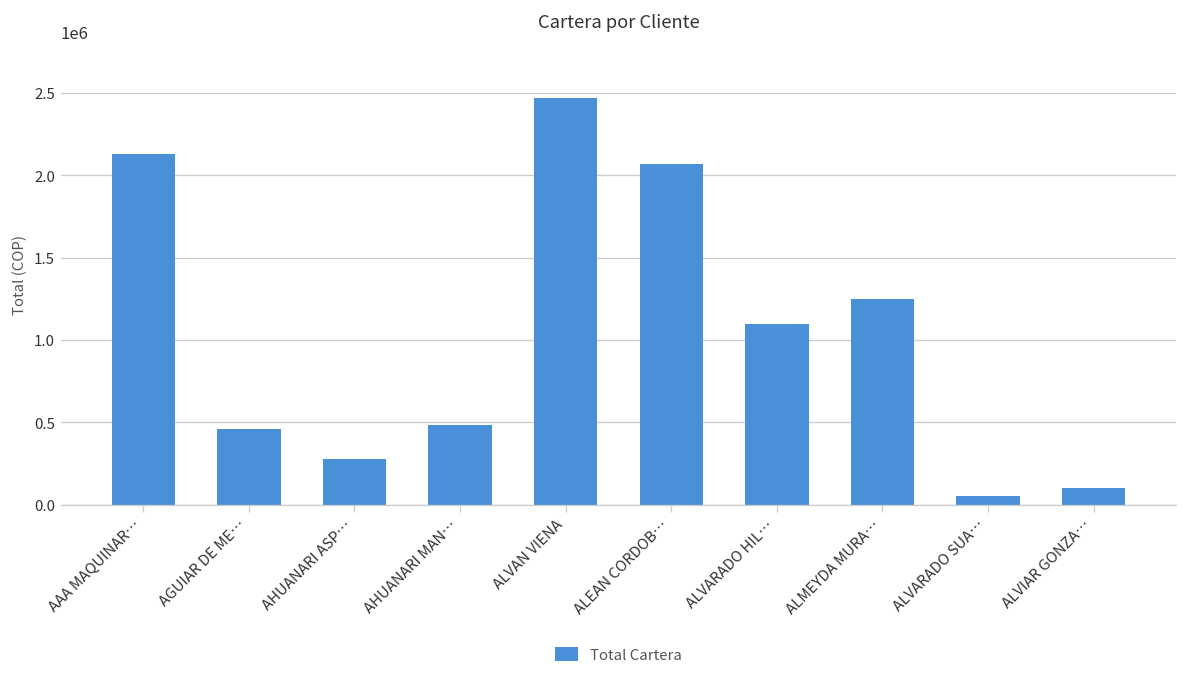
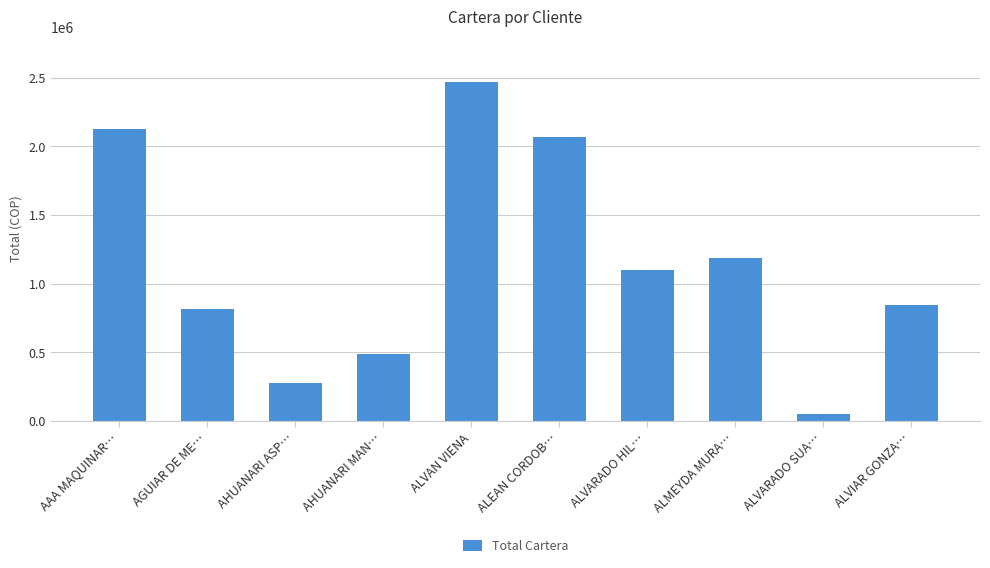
  {
    "AAA MAQUINAR…": 2130000,
-   "AGUIAR DE ME…": 460000,
+   "AGUIAR DE ME…": 820000,
    "AHUANARI ASP…": 280000,
    "AHUANARI MAN…": 490000,
    "ALVAN VIENA": 2470000,
    "ALEAN CORDOB…": 2070000,
    "ALVARADO HIL…": 1100000,
-   "ALMEYDA MURA…": 1250000,
+   "ALMEYDA MURA…": 1190000,
    "ALVARADO SUA…": 50000,
-   "ALVIAR GONZA…": 100000
+   "ALVIAR GONZA…": 850000
  }
